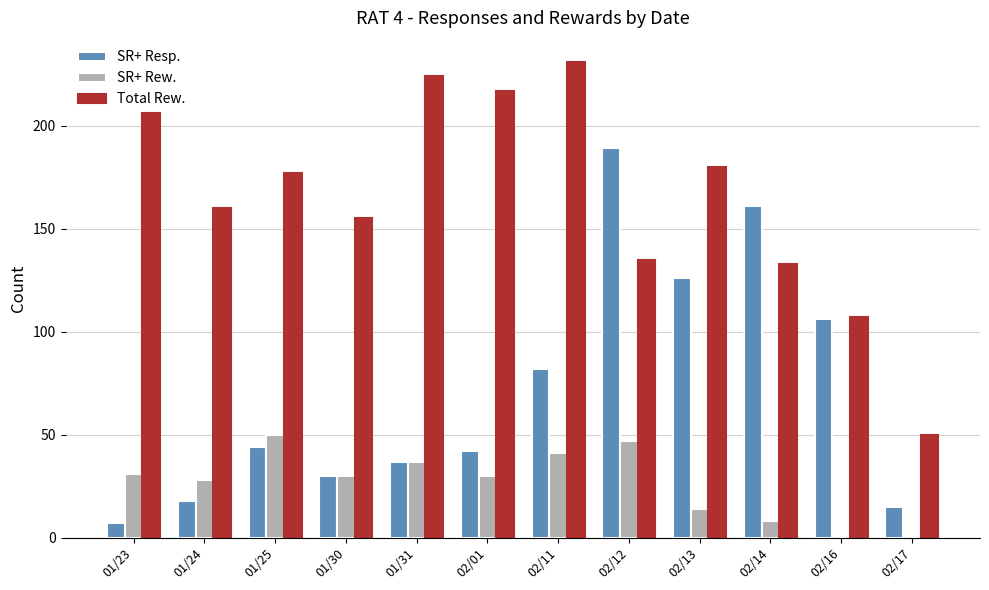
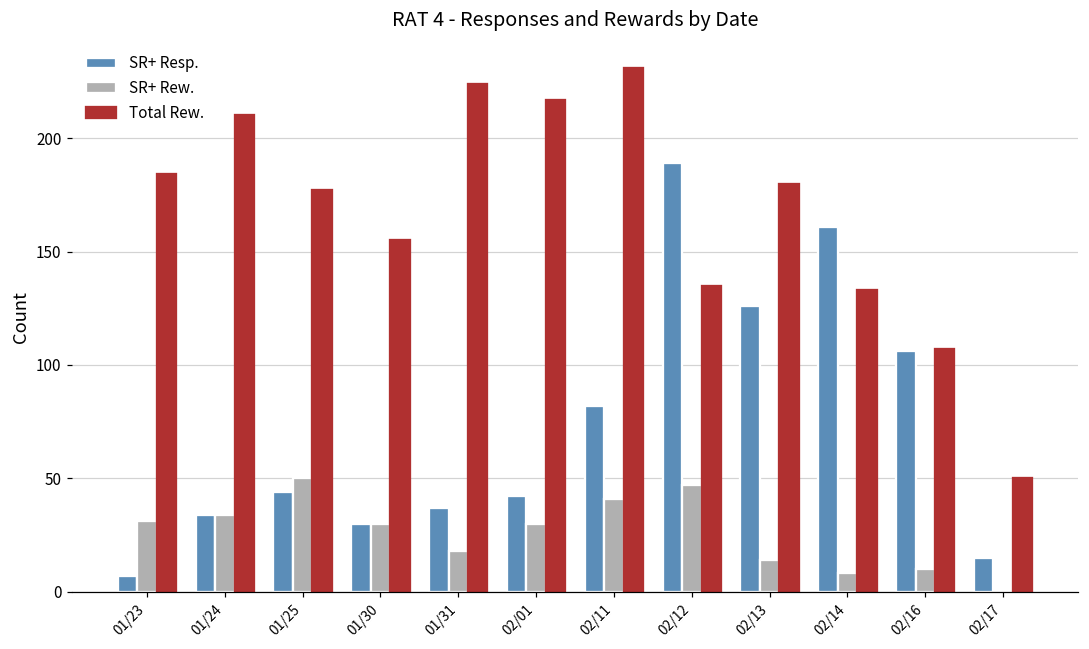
  {
    "SR+ Resp.": {
      "01/23": 7,
-     "01/24": 18,
+     "01/24": 34,
      "01/25": 44,
      "01/30": 30,
      "01/31": 37,
      "02/01": 42,
      "02/11": 82,
      "02/12": 189,
      "02/13": 126,
      "02/14": 161,
      "02/16": 106,
      "02/17": 15
    },
    "SR+ Rew.": {
      "01/23": 31,
-     "01/24": 28,
+     "01/24": 34,
      "01/25": 50,
      "01/30": 30,
-     "01/31": 37,
+     "01/31": 18,
      "02/01": 30,
      "02/11": 41,
      "02/12": 47,
      "02/13": 14,
      "02/14": 8,
-     "02/16": 1,
+     "02/16": 10,
      "02/17": 0
    },
    "Total Rew.": {
-     "01/23": 206,
-     "01/24": 160,
+     "01/23": 184,
+     "01/24": 210,
      "01/25": 177,
      "01/30": 155,
      "01/31": 224,
      "02/01": 217,
      "02/11": 231,
      "02/12": 135,
      "02/13": 180,
      "02/14": 133,
      "02/16": 107,
      "02/17": 50
    }
  }
